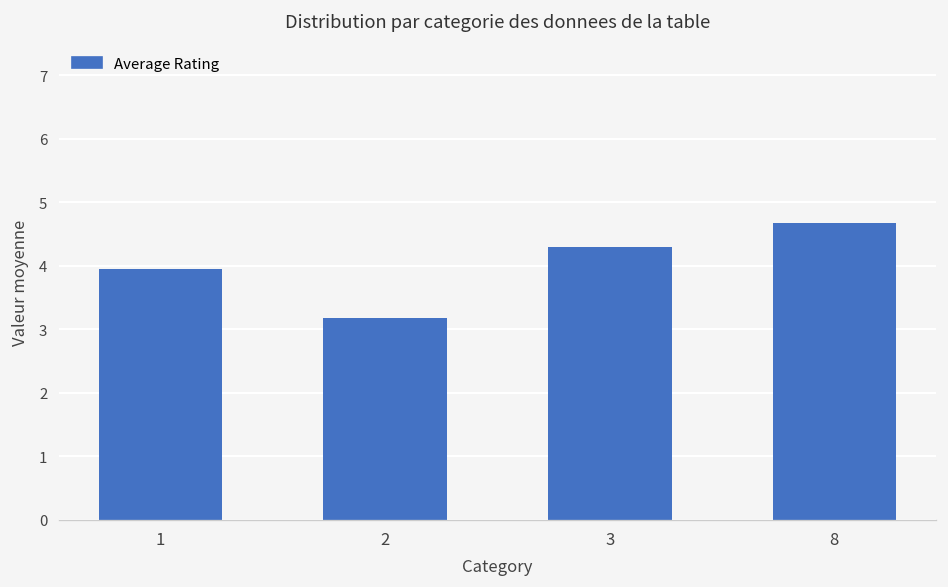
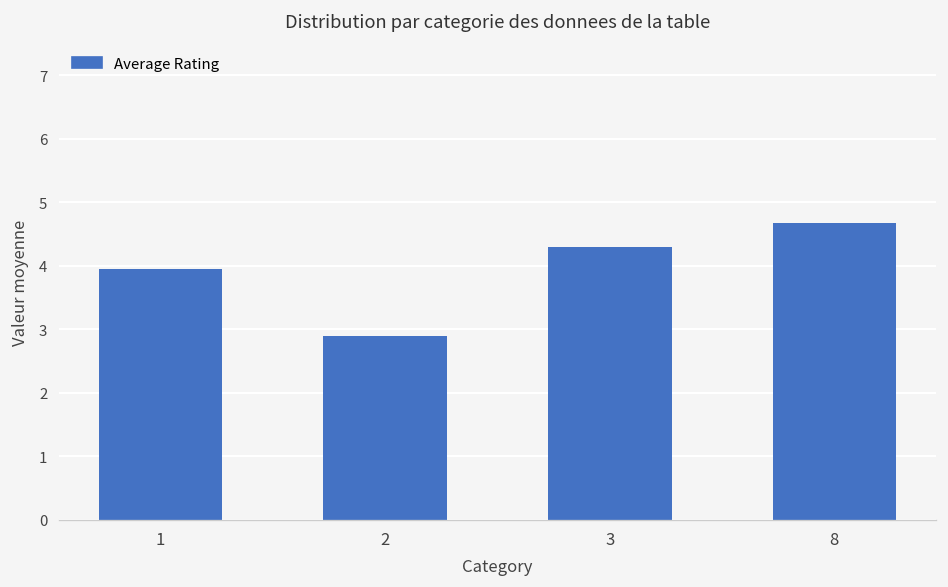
  {
    "1": 3.9,
-   "2": 3.2,
+   "2": 2.9,
    "3": 4.3,
    "8": 4.7
  }
